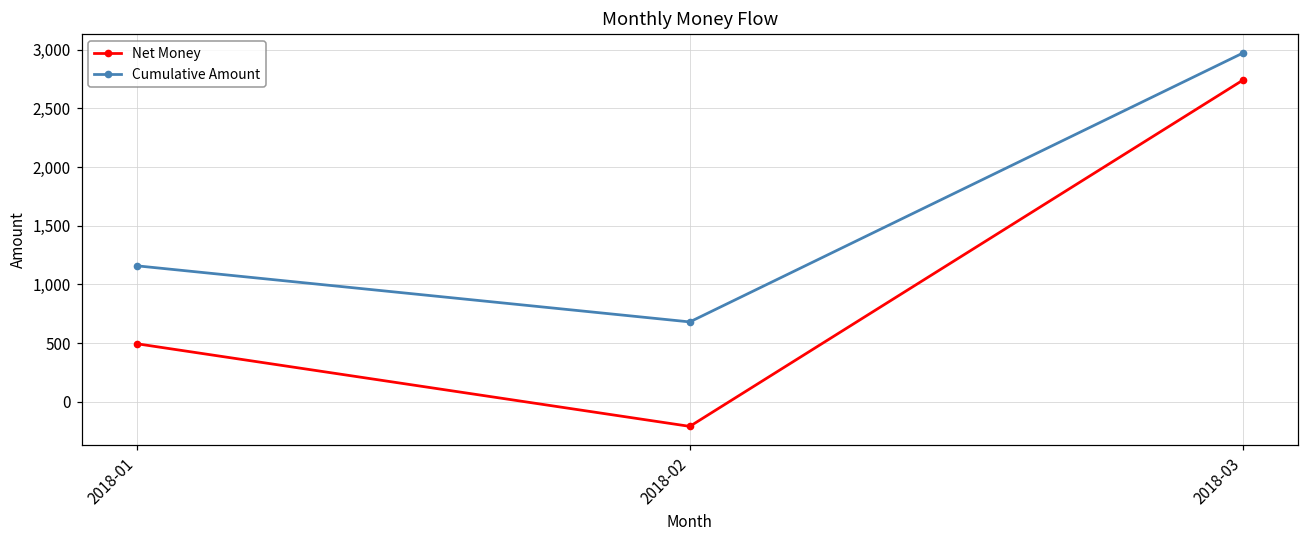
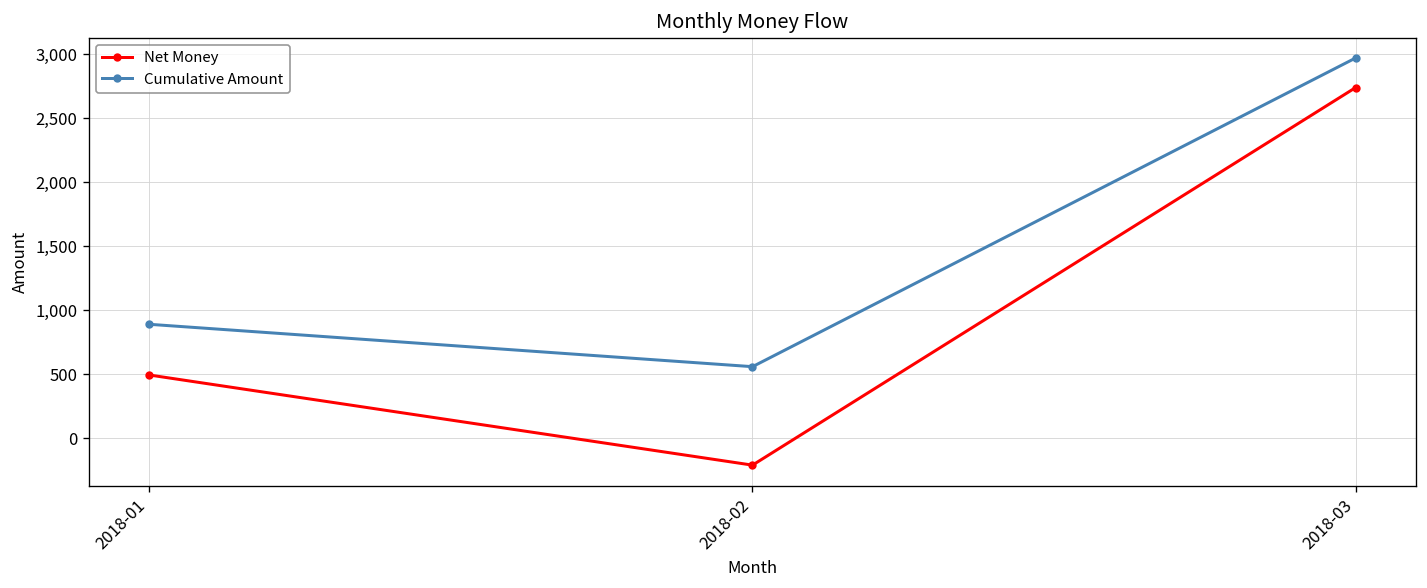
  {
    "Net Money": {
      "2018-01": "490",
      "2018-02": "-210",
      "2018-03": "2,740"
    },
    "Cumulative Amount": {
-     "2018-01": "1,160",
-     "2018-02": "680",
+     "2018-01": "890",
+     "2018-02": "560",
      "2018-03": "2,970"
    }
  }
